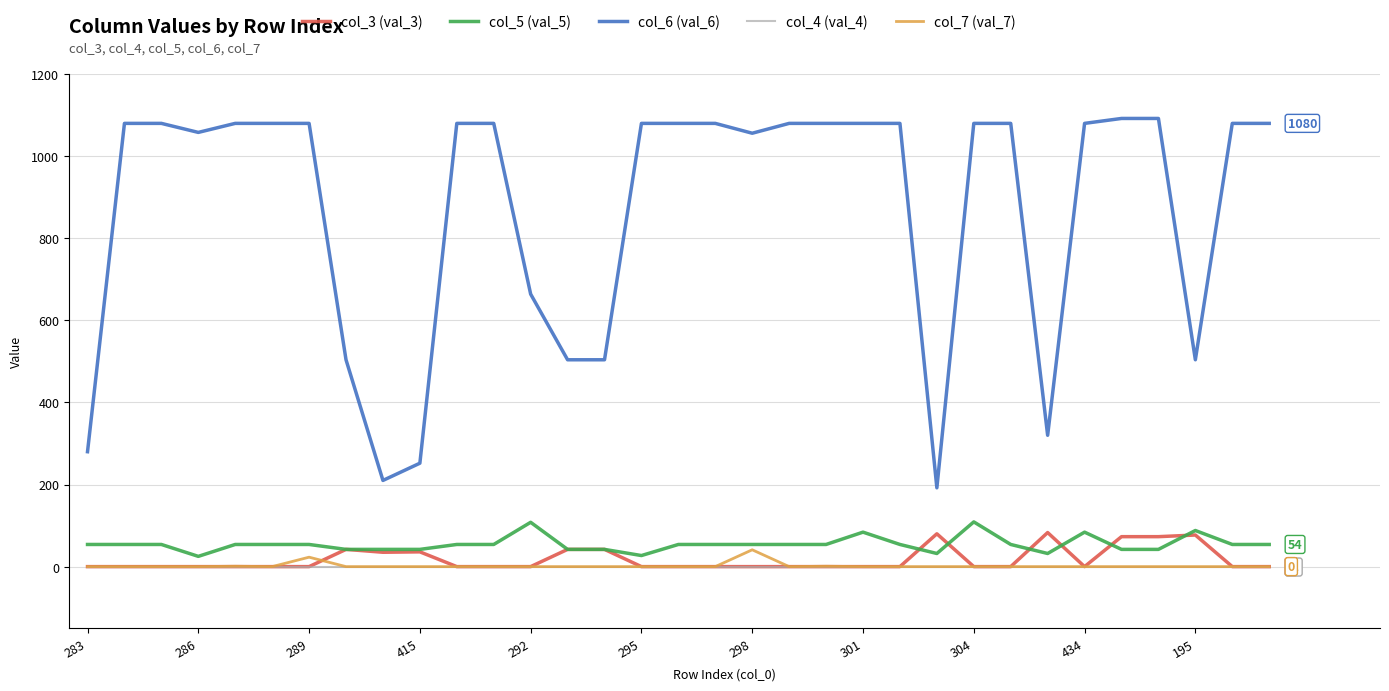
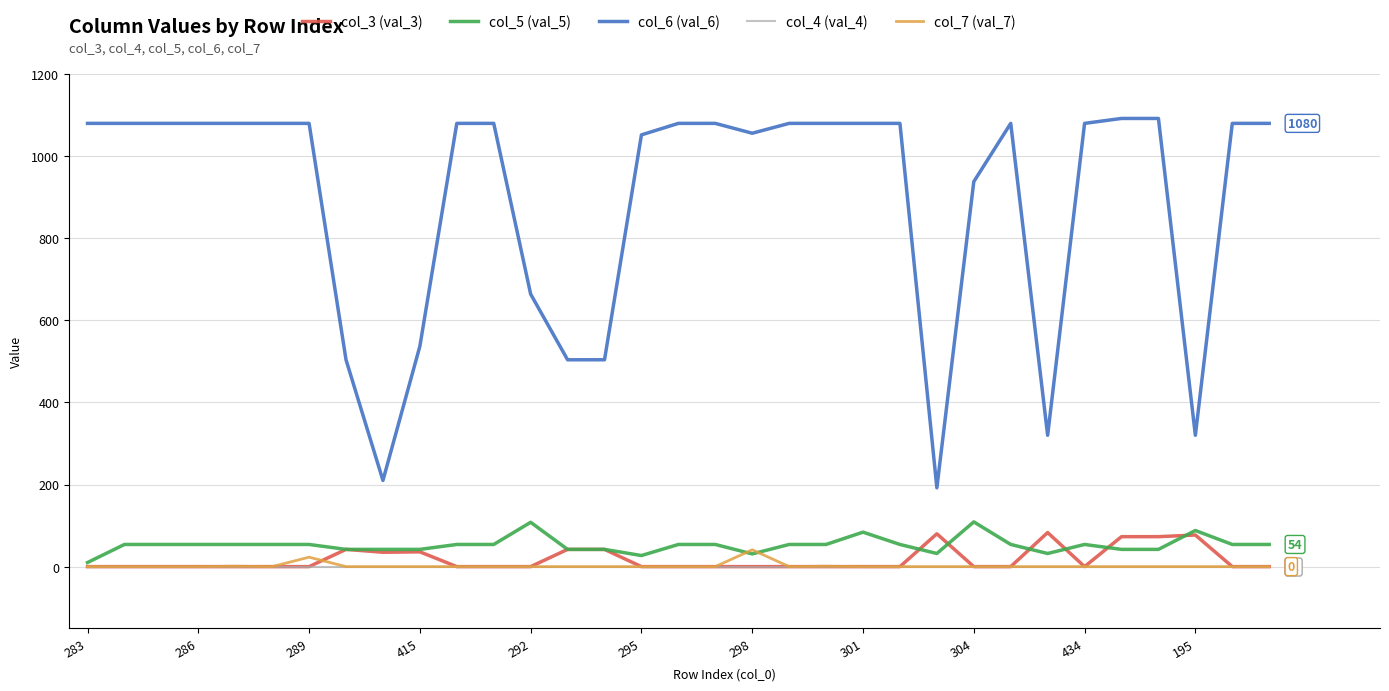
  {
    "col_3 (val_3)": {
      "195": 80
    },
    "col_5 (val_5)": {
-     "283": 50,
-     "286": 30,
+     "283": 10,
+     "286": 50,
      "289": 50,
      "292": 110,
      "295": 30,
-     "298": 50,
+     "298": 30,
      "301": 80,
      "304": 110,
-     "434": 80,
+     "434": 50,
      "195": 90
    },
    "col_6 (val_6)": {
-     "283": 280,
-     "286": 1060,
+     "283": 1080,
+     "286": 1080,
      "289": 1080,
-     "415": 250,
+     "415": 540,
      "292": 660,
-     "295": 1080,
+     "295": 1050,
      "298": 1060,
      "301": 1080,
-     "304": 1080,
+     "304": 940,
      "434": 1080,
-     "195": 500
+     "195": 320
    },
    "col_7 (val_7)": {
      "289": 20,
      "298": 40
    }
  }
